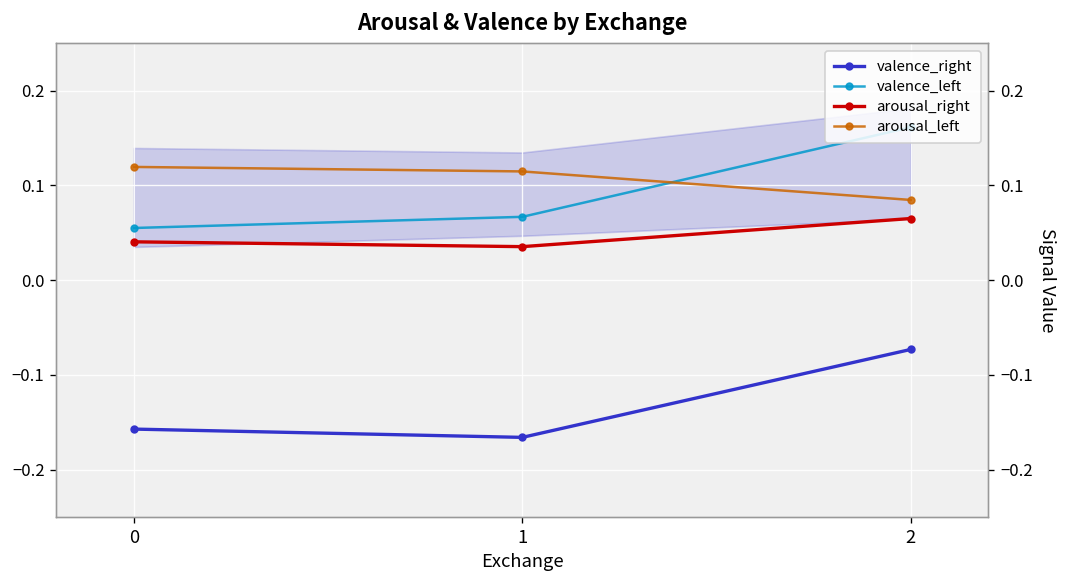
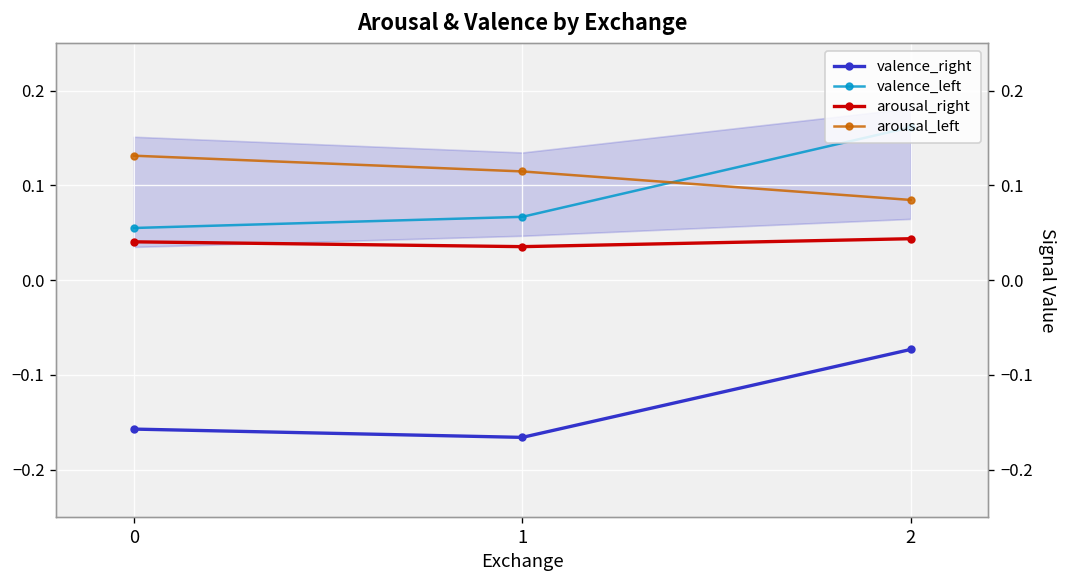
  {
    "valence_left": {
      "0": 0.06,
      "1": 0.07
    },
    "arousal_right": {
      "0": 0.04,
      "1": 0.04,
-     "2": 0.07
+     "2": 0.04
    },
    "arousal_left": {
-     "0": 0.12,
+     "0": 0.13,
      "1": 0.11,
      "2": 0.08
    }
  }
